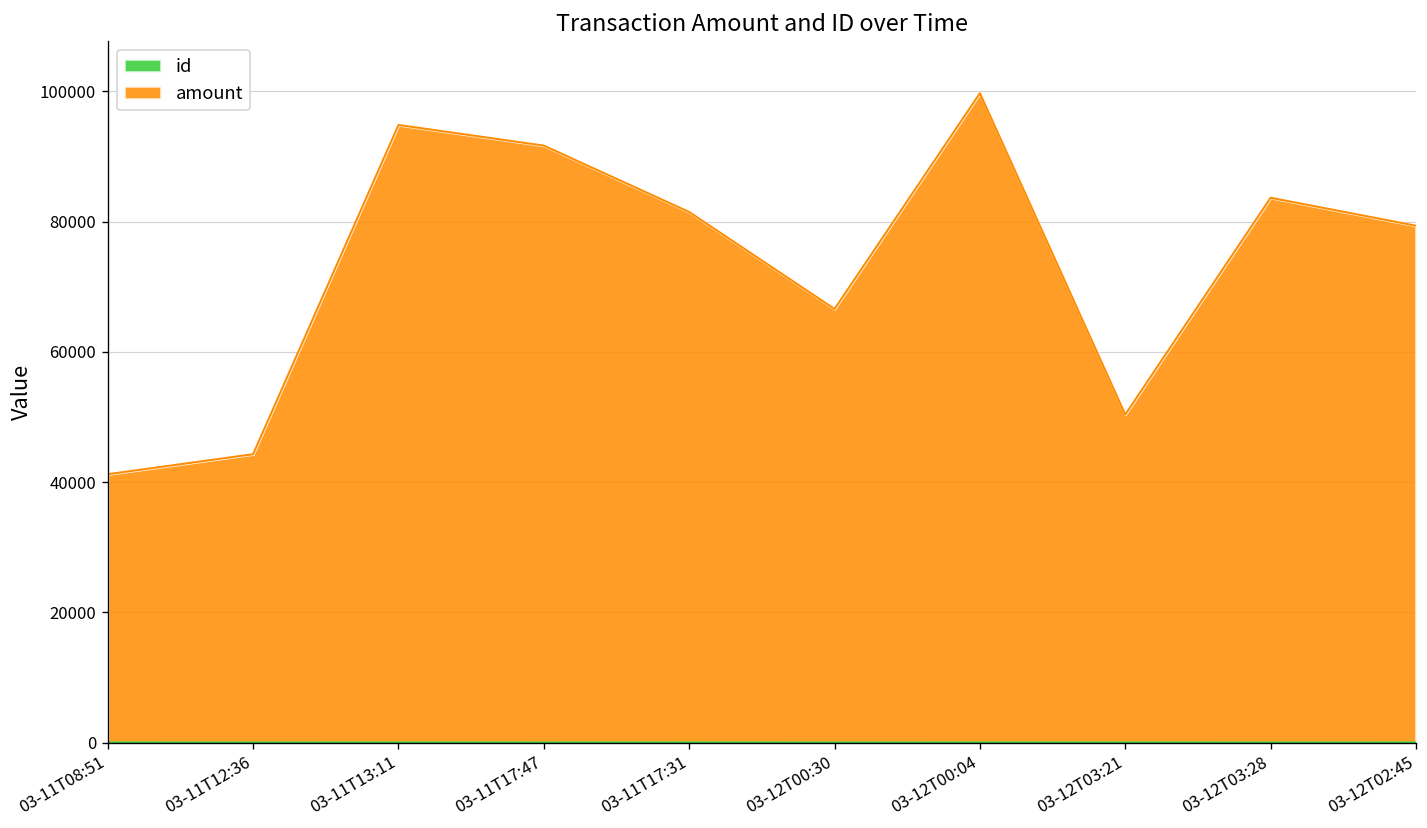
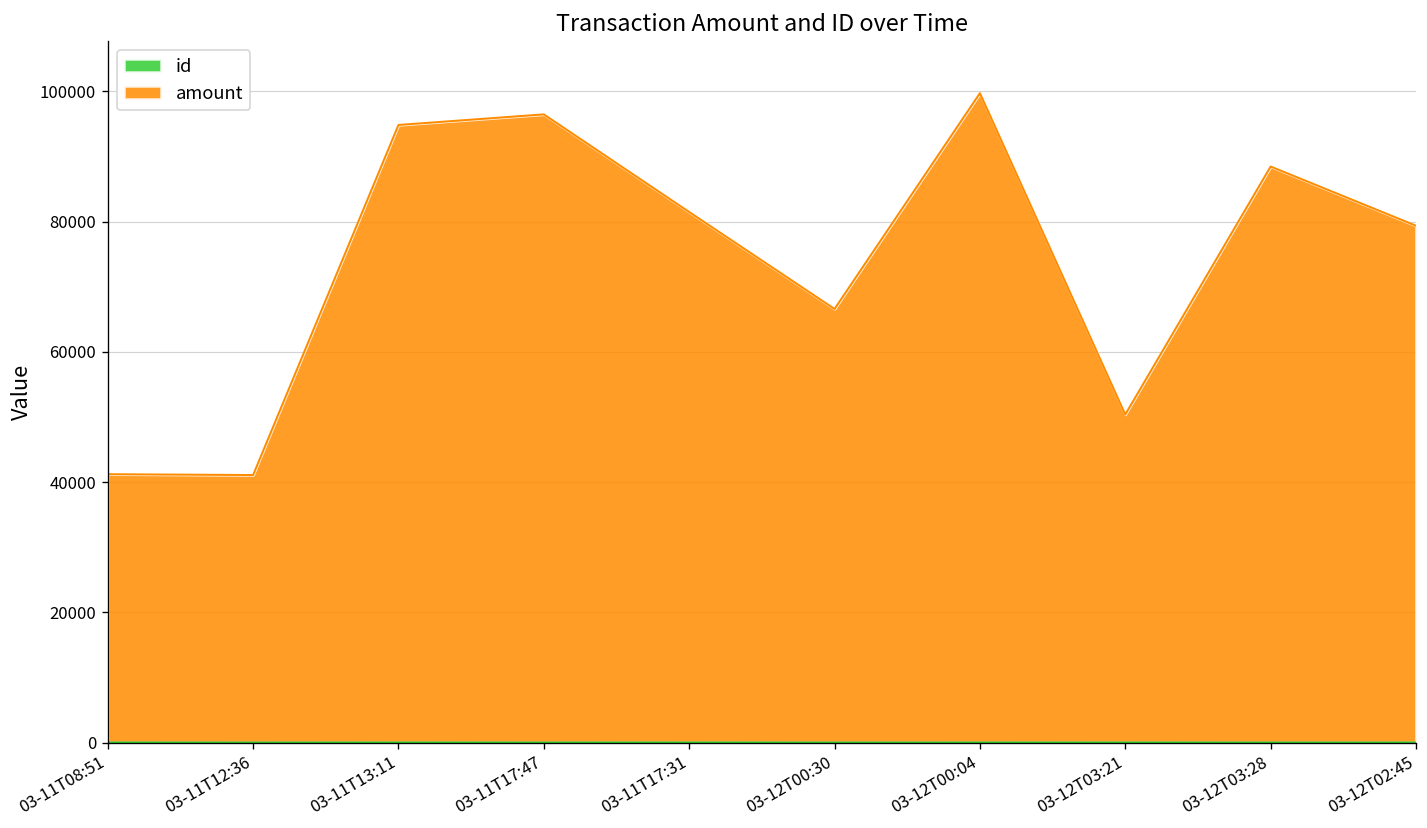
  {
    "id": {
      "03-11T08:51": 0,
      "03-11T12:36": 0,
      "03-11T13:11": 0,
      "03-11T17:47": 0,
      "03-11T17:31": 0,
      "03-12T00:30": 0,
      "03-12T00:04": 0,
      "03-12T03:21": 0,
      "03-12T03:28": 0,
      "03-12T02:45": 0
    },
    "amount": {
      "03-11T08:51": 41000,
-     "03-11T12:36": 44000,
+     "03-11T12:36": 41000,
      "03-11T13:11": 95000,
-     "03-11T17:47": 92000,
+     "03-11T17:47": 96000,
      "03-11T17:31": 81000,
      "03-12T00:30": 67000,
      "03-12T00:04": 100000,
      "03-12T03:21": 50000,
-     "03-12T03:28": 84000,
+     "03-12T03:28": 88000,
      "03-12T02:45": 79000
    }
  }
